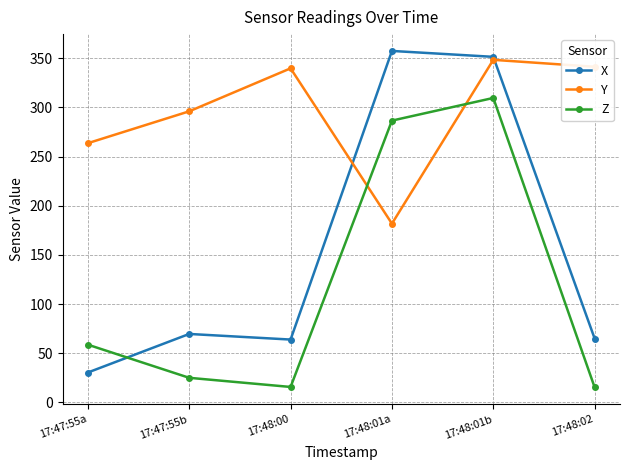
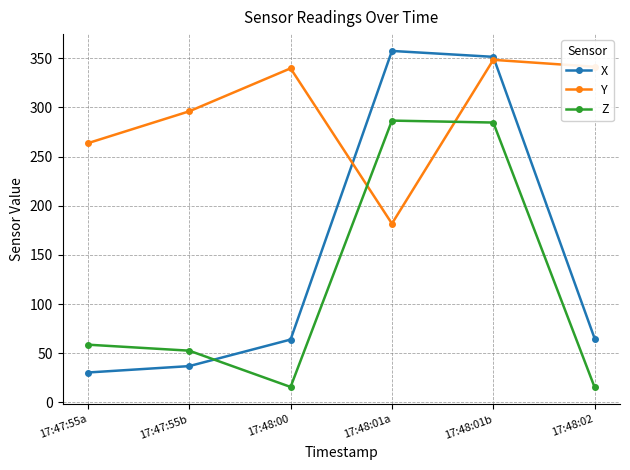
  {
    "X": {
      "17:47:55a": 30,
-     "17:47:55b": 70,
+     "17:47:55b": 40,
      "17:48:00": 60,
      "17:48:01a": 360,
      "17:48:01b": 350,
      "17:48:02": 70
    },
    "Y": {
      "17:47:55a": 260,
      "17:47:55b": 300,
      "17:48:00": 340,
      "17:48:01a": 180,
      "17:48:01b": 350
    },
    "Z": {
      "17:47:55a": 60,
-     "17:47:55b": 30,
+     "17:47:55b": 50,
      "17:48:00": 20,
      "17:48:01a": 290,
-     "17:48:01b": 310,
+     "17:48:01b": 280,
      "17:48:02": 20
    }
  }
